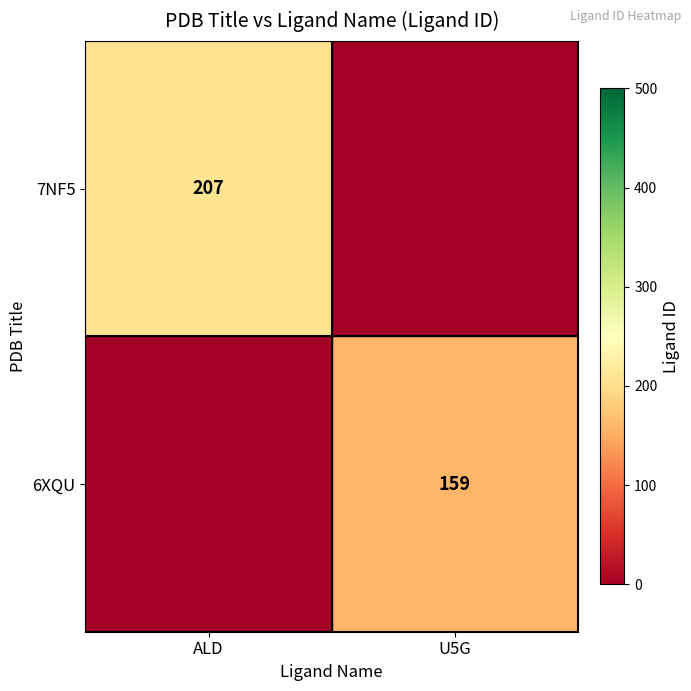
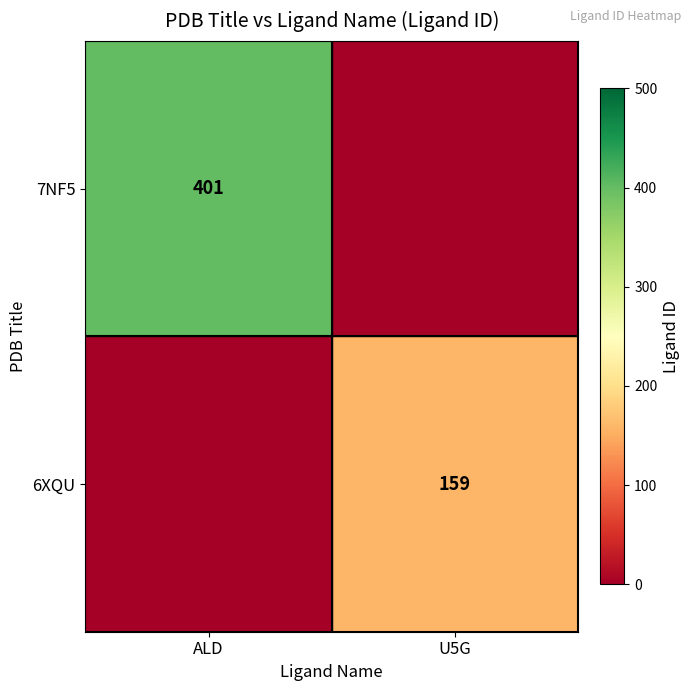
  {
    "7NF5": {
-     "ALD": 207
+     "ALD": 401
    },
    "6XQU": {
      "U5G": 159
    }
  }
